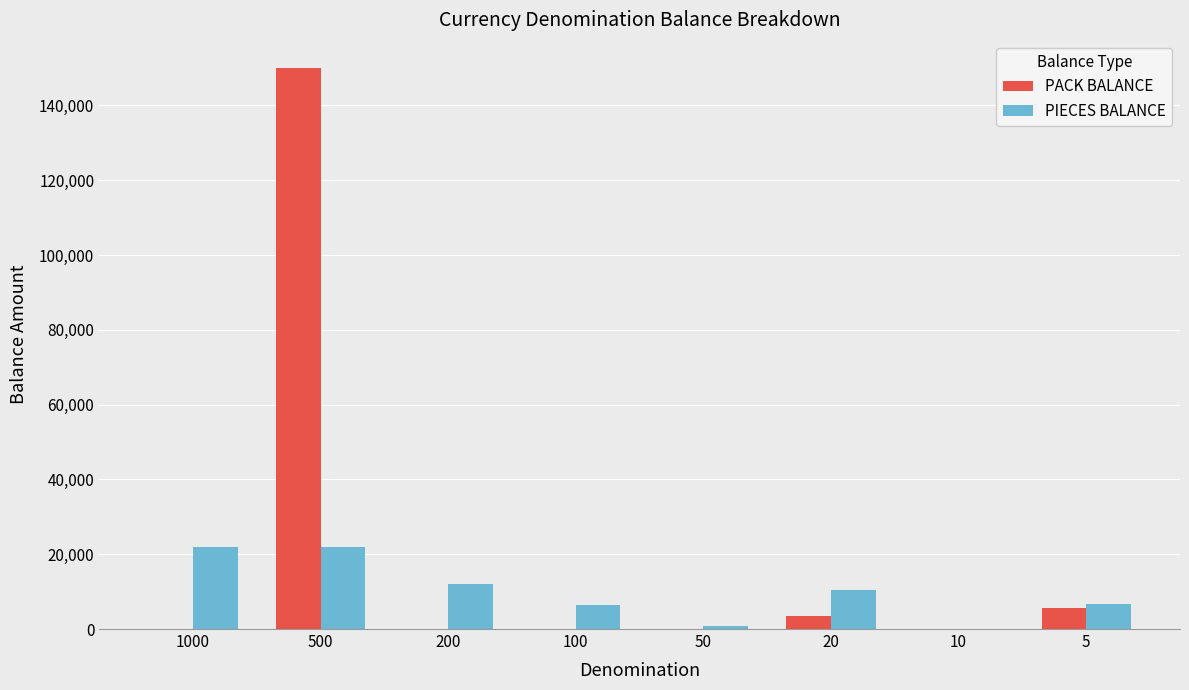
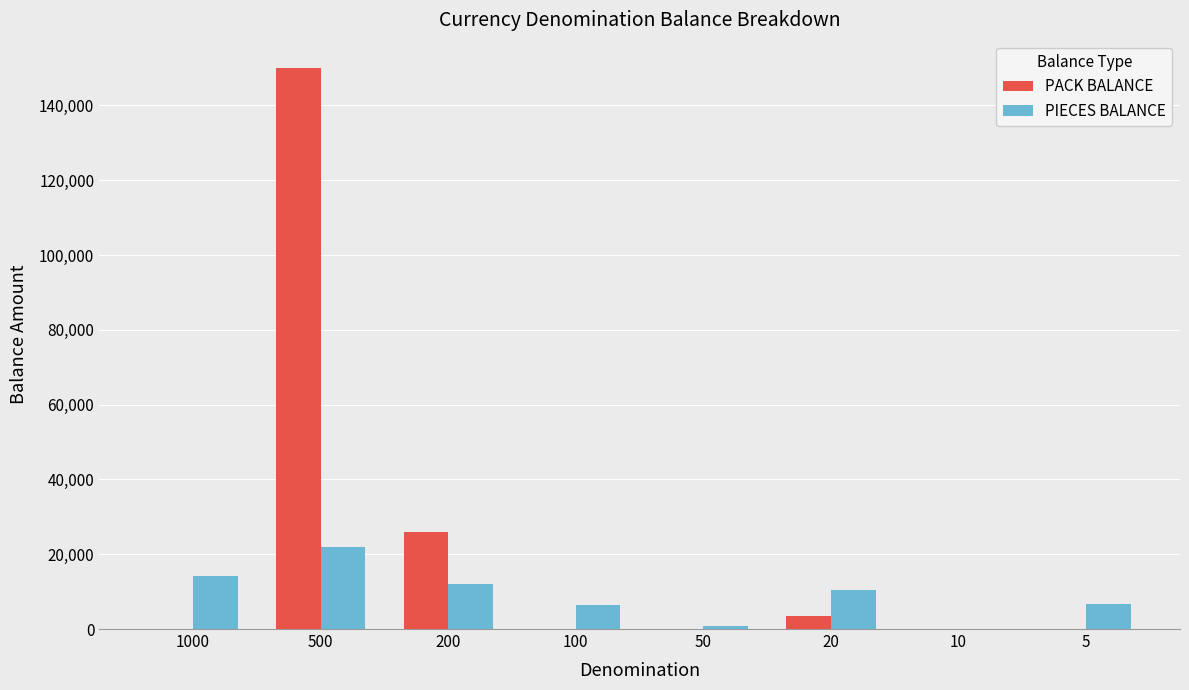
  {
    "PACK BALANCE": {
      "1000": "0",
      "500": "150,000",
-     "200": "0",
+     "200": "26,000",
      "100": "0",
      "50": "0",
      "20": "4,000",
      "10": "0",
-     "5": "6,000"
+     "5": "0"
    },
    "PIECES BALANCE": {
-     "1000": "22,000",
+     "1000": "14,000",
      "500": "22,000",
      "200": "12,000",
      "100": "7,000",
      "50": "1,000",
      "20": "11,000",
      "5": "7,000"
    }
  }
